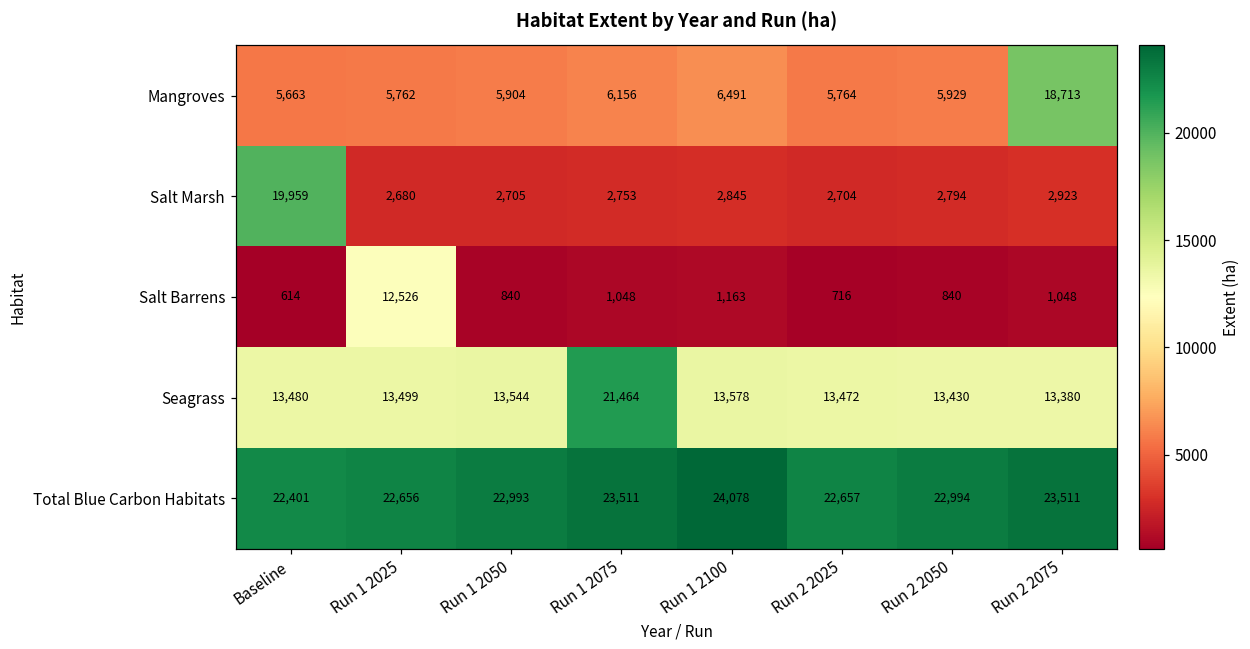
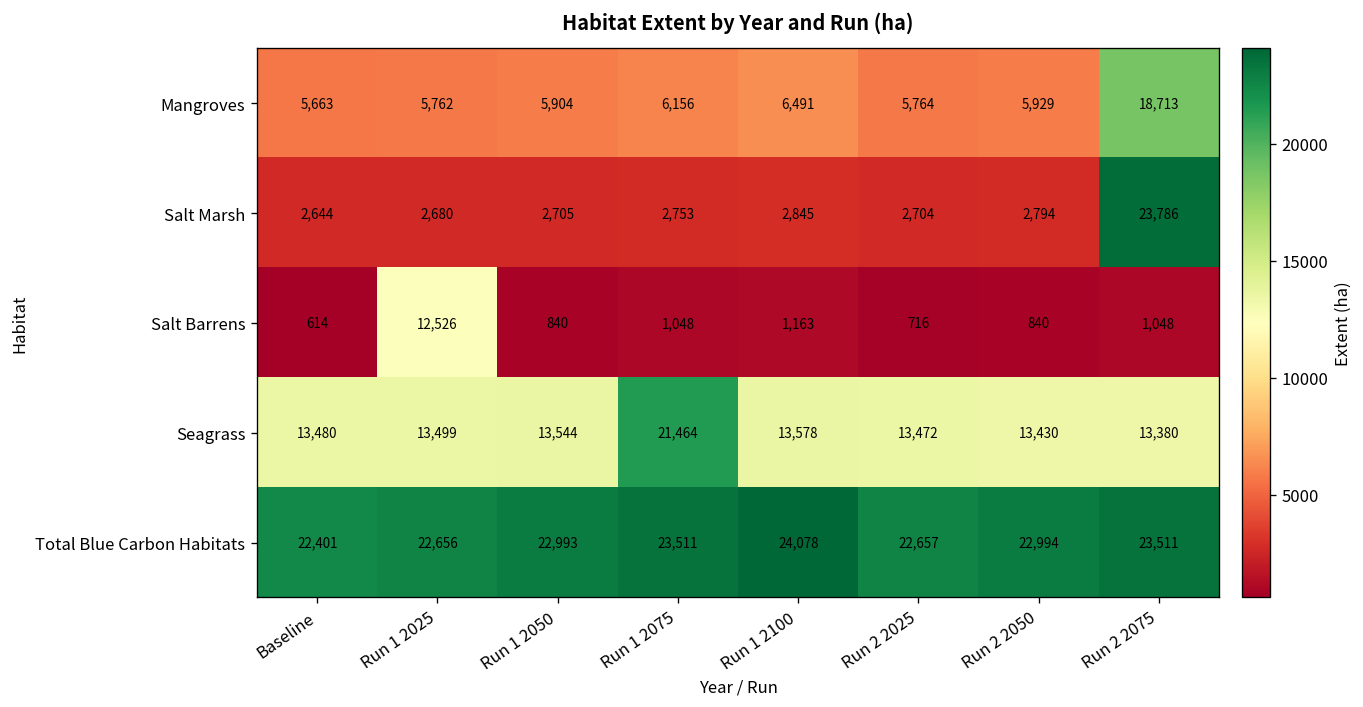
  {
    "Mangroves": {
      "Baseline": "5,663",
      "Run 1 2025": "5,762",
      "Run 1 2050": "5,904",
      "Run 1 2075": "6,156",
      "Run 1 2100": "6,491",
      "Run 2 2025": "5,764",
      "Run 2 2050": "5,929",
      "Run 2 2075": "18,713"
    },
    "Salt Marsh": {
-     "Baseline": "19,959",
+     "Baseline": "2,644",
      "Run 1 2025": "2,680",
      "Run 1 2050": "2,705",
      "Run 1 2075": "2,753",
      "Run 1 2100": "2,845",
      "Run 2 2025": "2,704",
      "Run 2 2050": "2,794",
-     "Run 2 2075": "2,923"
+     "Run 2 2075": "23,786"
    },
    "Salt Barrens": {
      "Baseline": "614",
      "Run 1 2025": "12,526",
      "Run 1 2050": "840",
      "Run 1 2075": "1,048",
      "Run 1 2100": "1,163",
      "Run 2 2025": "716",
      "Run 2 2050": "840",
      "Run 2 2075": "1,048"
    },
    "Seagrass": {
      "Baseline": "13,480",
      "Run 1 2025": "13,499",
      "Run 1 2050": "13,544",
      "Run 1 2075": "21,464",
      "Run 1 2100": "13,578",
      "Run 2 2025": "13,472",
      "Run 2 2050": "13,430",
      "Run 2 2075": "13,380"
    },
    "Total Blue Carbon Habitats": {
      "Baseline": "22,401",
      "Run 1 2025": "22,656",
      "Run 1 2050": "22,993",
      "Run 1 2075": "23,511",
      "Run 1 2100": "24,078",
      "Run 2 2025": "22,657",
      "Run 2 2050": "22,994",
      "Run 2 2075": "23,511"
    }
  }
